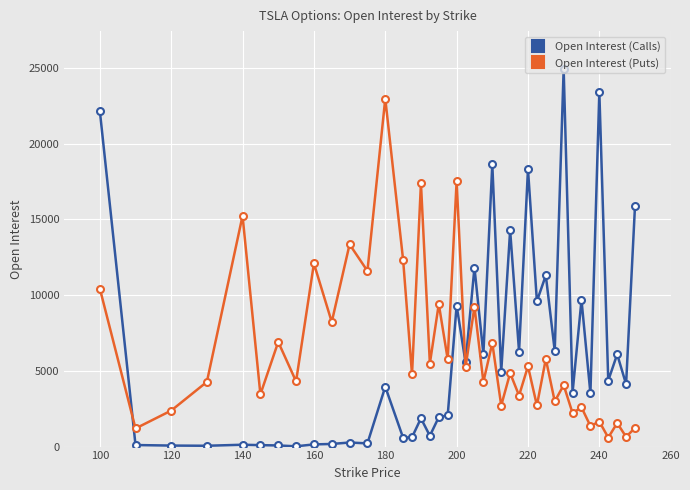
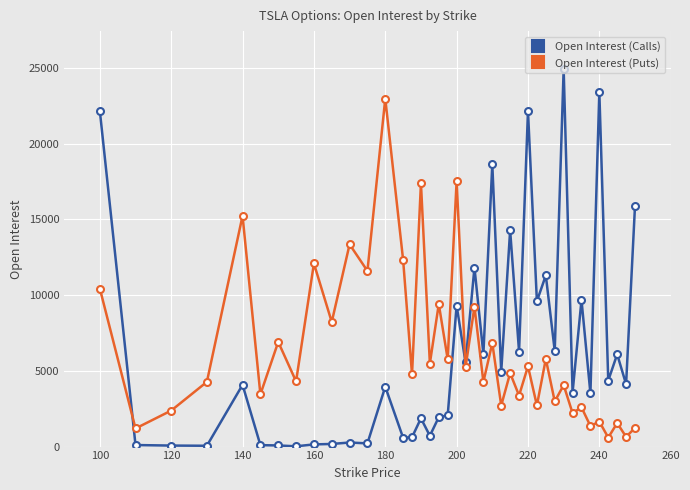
  {
    "Open Interest (Calls)": {
      "100": 22200,
      "120": 100,
-     "140": 100,
+     "140": 4100,
      "160": 100,
      "180": 4000,
      "200": 9300,
-     "220": 18300,
+     "220": 22100,
      "240": 23400
    },
    "Open Interest (Puts)": {
      "100": 10400,
      "120": 2400,
      "140": 15200,
      "160": 12100,
      "180": 23000,
      "200": 17500,
      "220": 5300,
      "240": 1700
    }
  }
